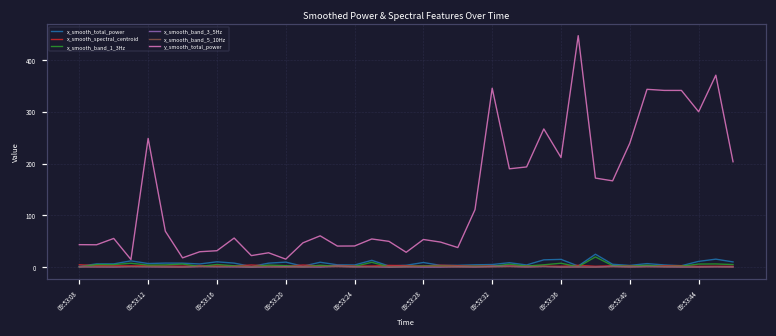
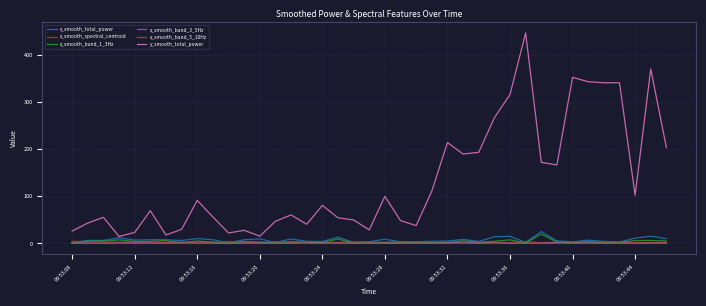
  {
    "x_smooth_total_power": {
      "09:53:20": 10,
      "09:53:28": 10,
      "09:53:36": 20
    },
    "x_smooth_band_1_3Hz": {
      "09:53:36": 10
    },
    "y_smooth_total_power": {
-     "09:53:08": 40,
-     "09:53:12": 250,
-     "09:53:16": 30,
+     "09:53:08": 30,
+     "09:53:12": 20,
+     "09:53:16": 90,
      "09:53:20": 20,
-     "09:53:24": 40,
-     "09:53:28": 50,
-     "09:53:32": 350,
-     "09:53:36": 210,
-     "09:53:40": 240,
-     "09:53:44": 300
+     "09:53:24": 80,
+     "09:53:28": 100,
+     "09:53:32": 210,
+     "09:53:36": 320,
+     "09:53:40": 350,
+     "09:53:44": 100
    }
  }
